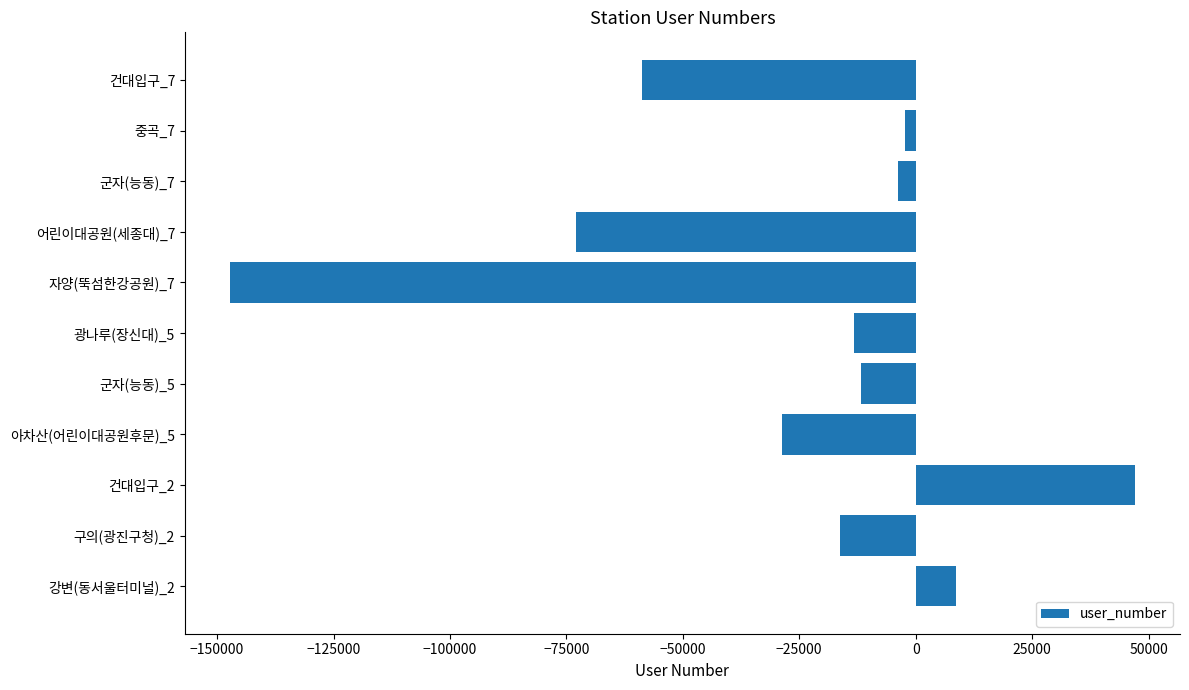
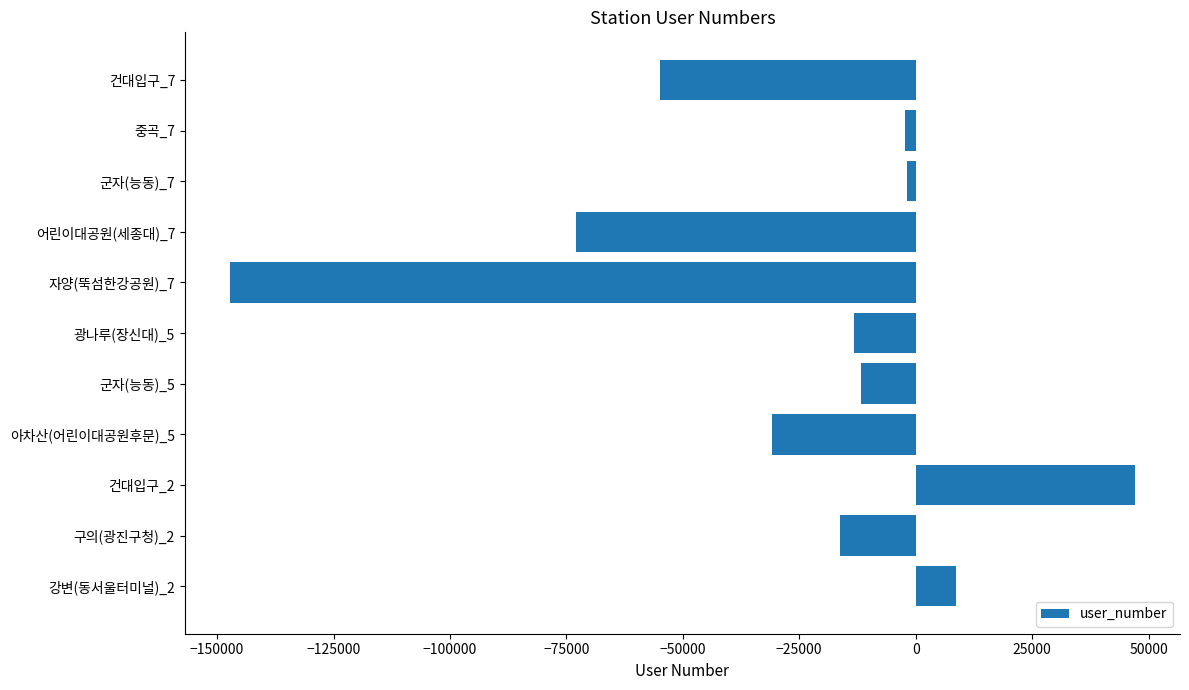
  {
-   "건대입구_7": -59000,
+   "건대입구_7": -55000,
    "중곡_7": -2000,
-   "군자(능동)_7": -4000,
+   "군자(능동)_7": -2000,
    "어린이대공원(세종대)_7": -73000,
    "자양(뚝섬한강공원)_7": -147000,
    "광나루(장신대)_5": -13000,
    "군자(능동)_5": -12000,
-   "아차산(어린이대공원후문)_5": -29000,
+   "아차산(어린이대공원후문)_5": -31000,
    "건대입구_2": 47000,
    "구의(광진구청)_2": -16000,
    "강변(동서울터미널)_2": 9000
  }
